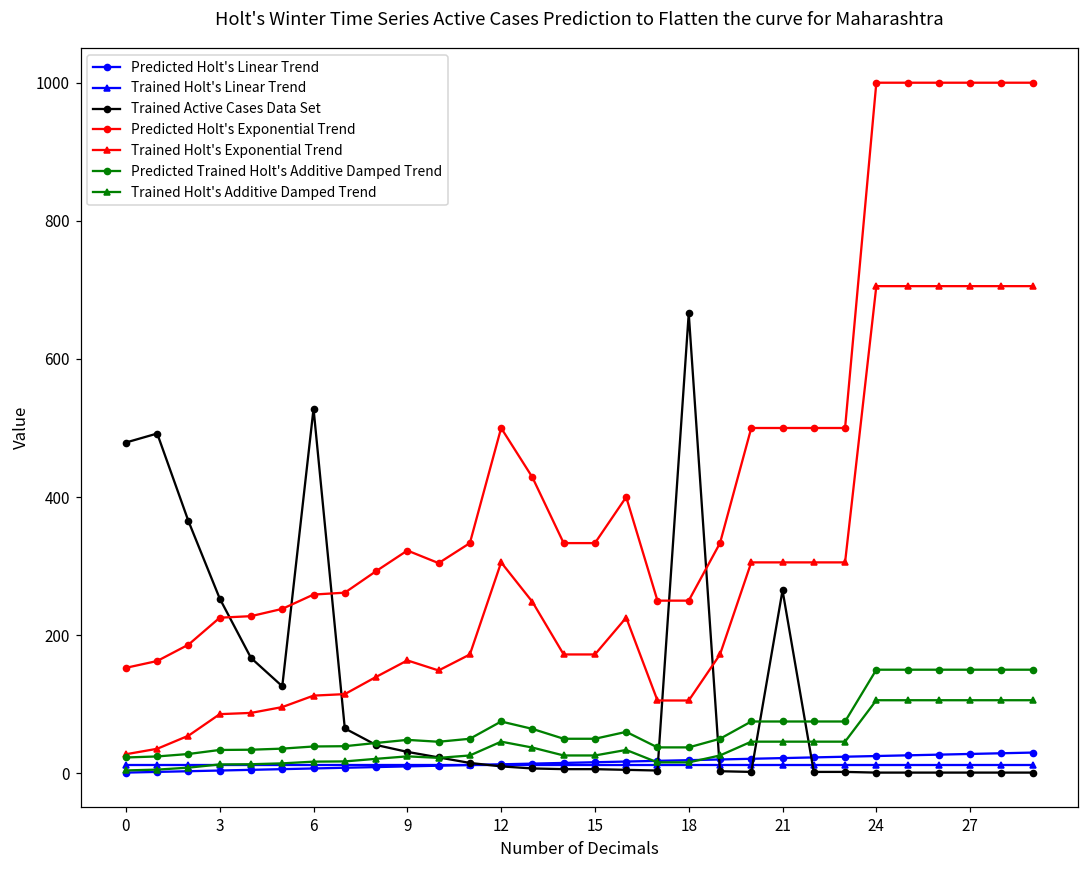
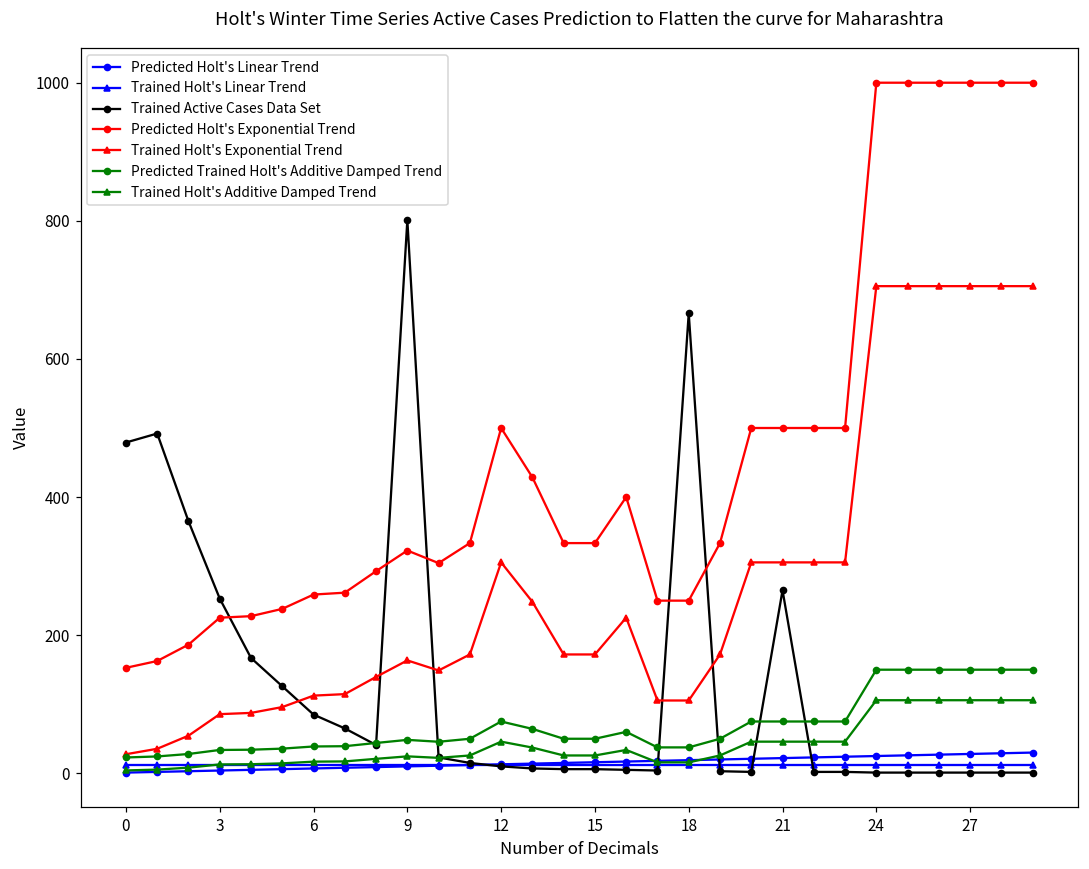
  {
    "Trained Active Cases Data Set": {
      "0": 480,
      "3": 250,
-     "6": 530,
-     "9": 30,
+     "6": 90,
+     "9": 800,
      "15": 10,
      "18": 670,
      "21": 270,
      "24": 0,
      "27": 0
    }
  }
